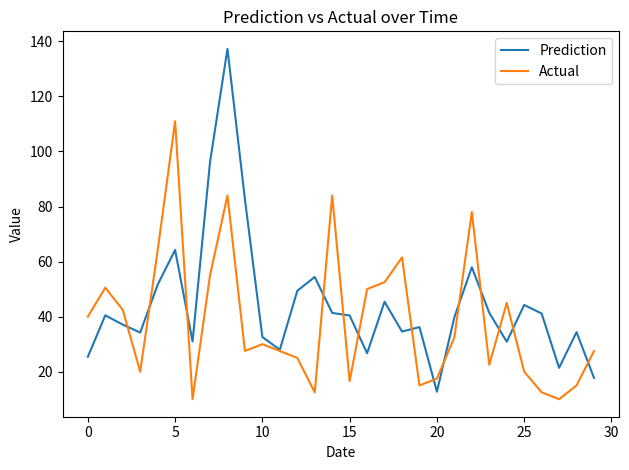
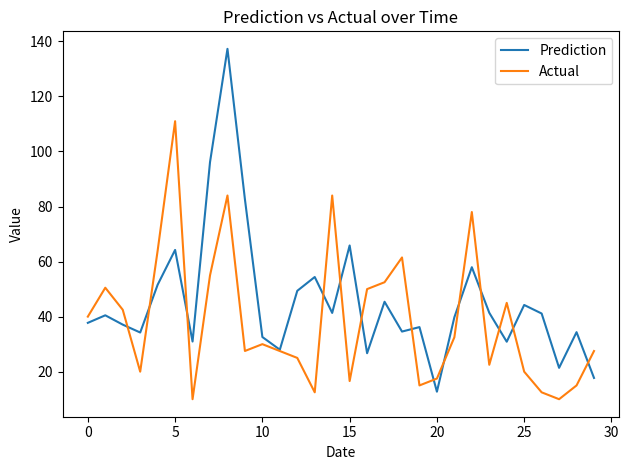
  {
    "Prediction": {
-     "0": 25,
+     "0": 38,
      "5": 64,
      "10": 33,
-     "15": 40,
+     "15": 66,
      "20": 13,
      "25": 44
    },
    "Actual": {
      "0": 40,
      "5": 111,
      "10": 30,
      "15": 17,
      "20": 18,
      "25": 20
    }
  }
